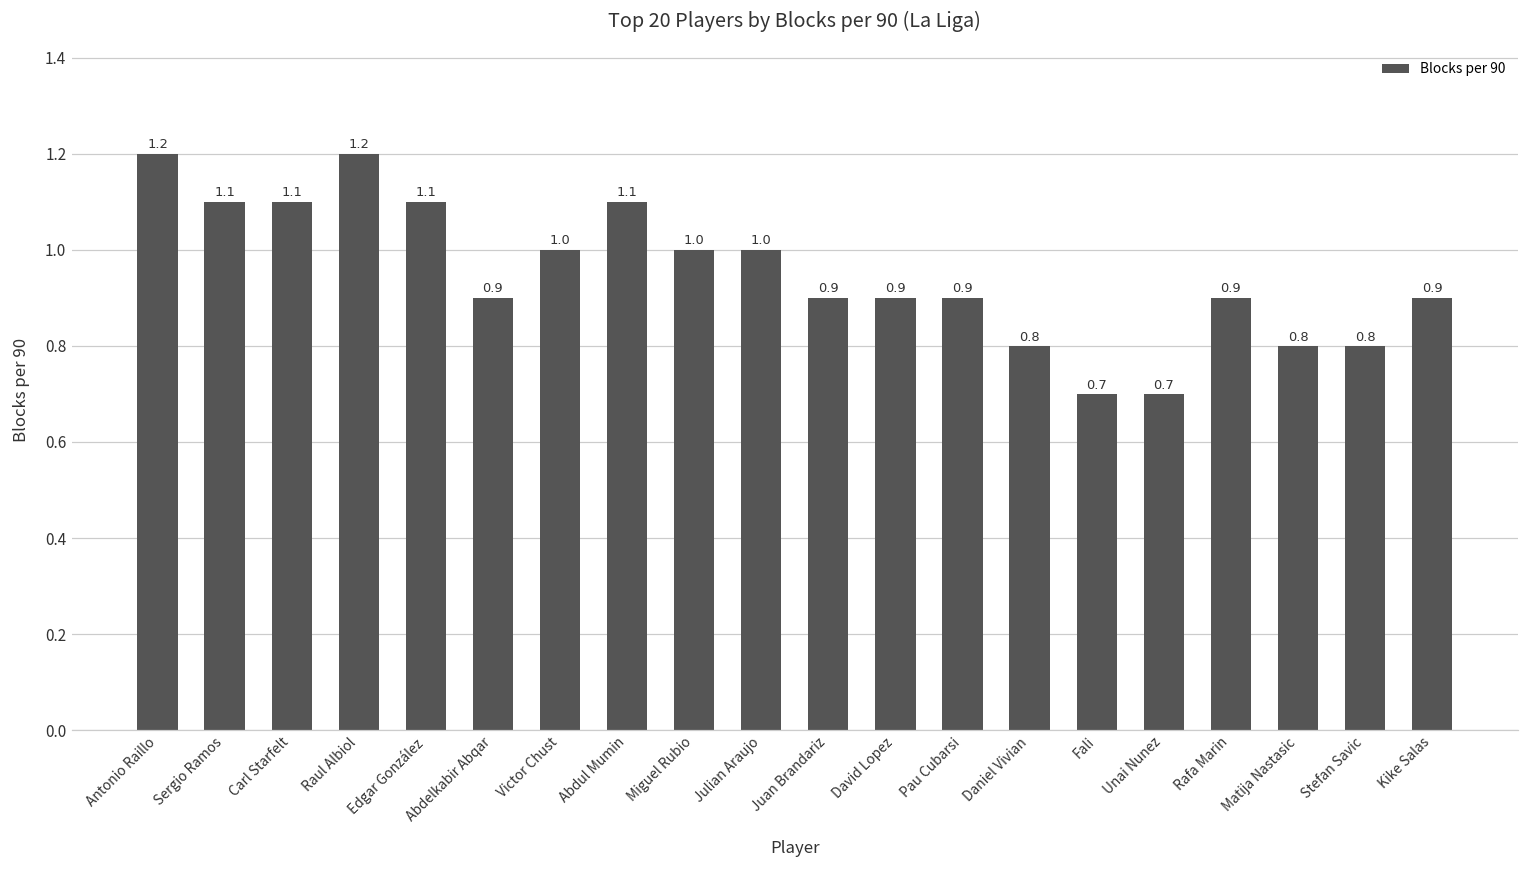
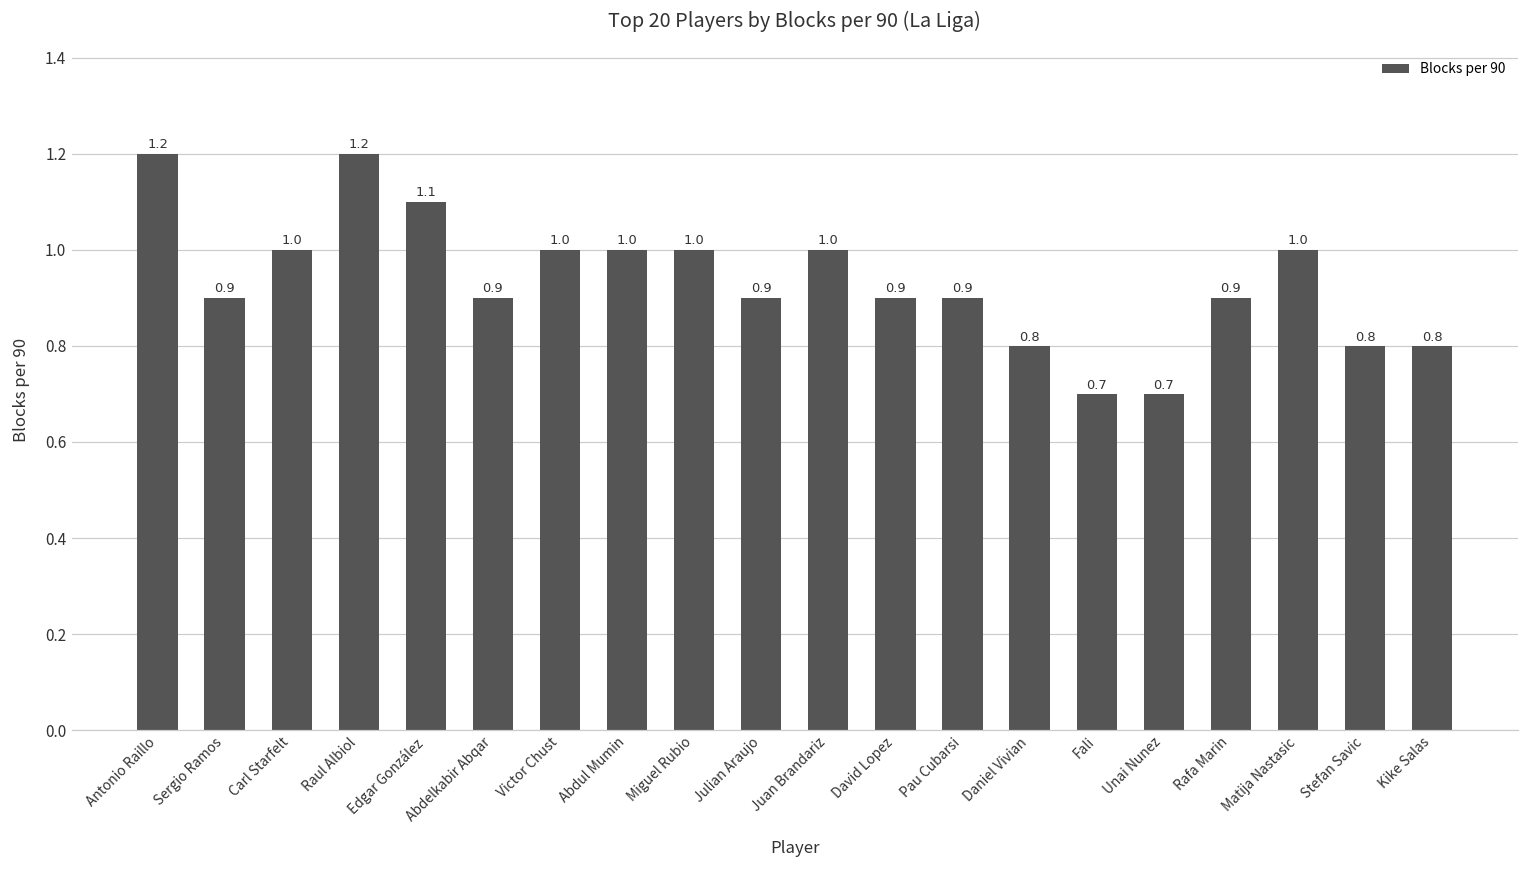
  {
    "Antonio Raillo": 1.2,
-   "Sergio Ramos": 1.1,
-   "Carl Starfelt": 1.1,
+   "Sergio Ramos": 0.9,
+   "Carl Starfelt": 1.0,
    "Raul Albiol": 1.2,
    "Edgar González": 1.1,
    "Abdelkabir Abqar": 0.9,
    "Victor Chust": 1.0,
-   "Abdul Mumin": 1.1,
+   "Abdul Mumin": 1.0,
    "Miguel Rubio": 1.0,
-   "Julian Araujo": 1.0,
-   "Juan Brandariz": 0.9,
+   "Julian Araujo": 0.9,
+   "Juan Brandariz": 1.0,
    "David Lopez": 0.9,
    "Pau Cubarsi": 0.9,
    "Daniel Vivian": 0.8,
    "Fali": 0.7,
    "Unai Nunez": 0.7,
    "Rafa Marin": 0.9,
-   "Matija Nastasic": 0.8,
+   "Matija Nastasic": 1.0,
    "Stefan Savic": 0.8,
-   "Kike Salas": 0.9
+   "Kike Salas": 0.8
  }
